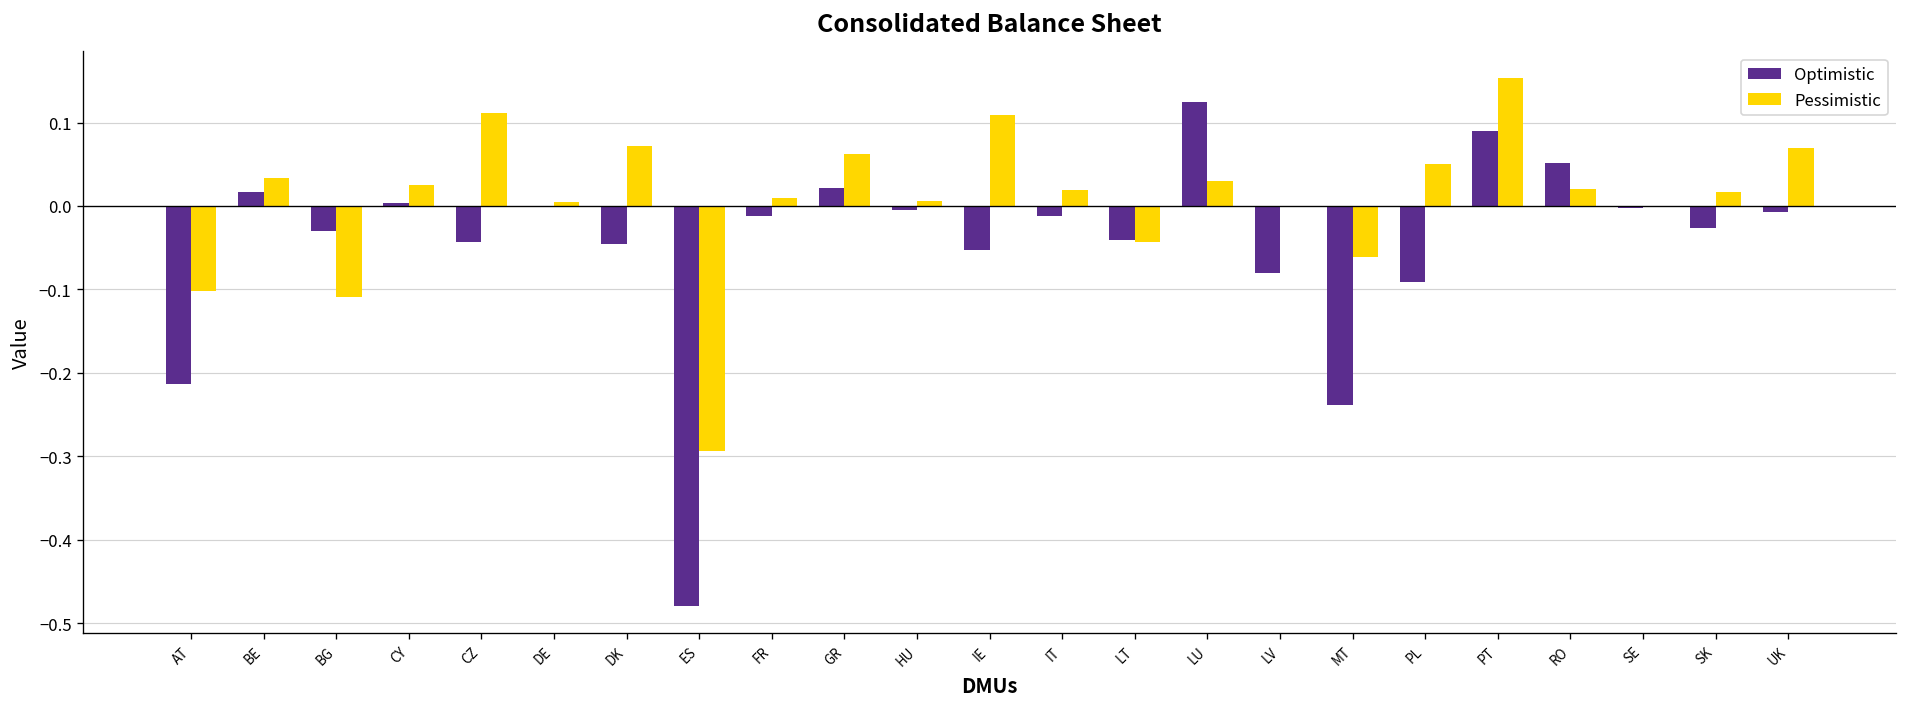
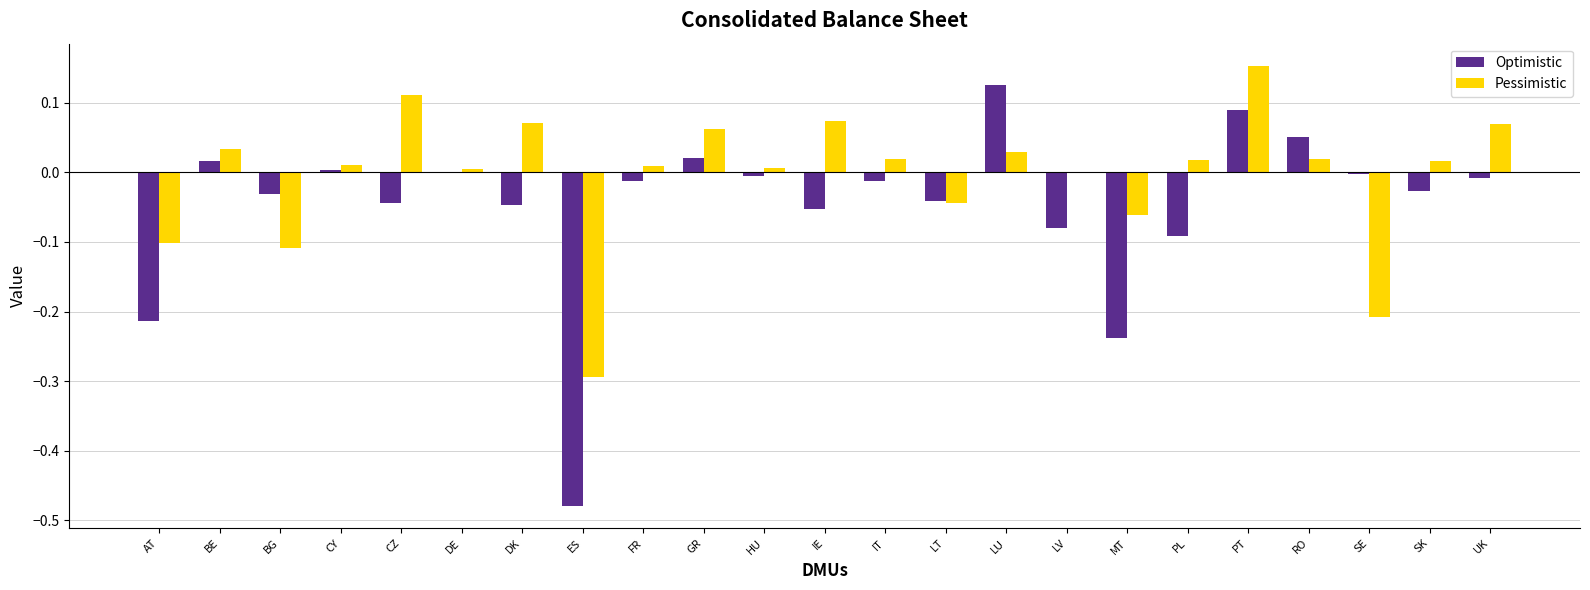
  {
    "Optimistic": {
      "AT": -0.21,
      "BE": 0.02,
      "BG": -0.03,
      "CZ": -0.04,
      "DK": -0.05,
      "ES": -0.48,
      "FR": -0.01,
      "GR": 0.02,
      "HU": -0.01,
      "IE": -0.05,
      "IT": -0.01,
      "LT": -0.04,
      "LU": 0.13,
      "LV": -0.08,
      "MT": -0.24,
      "PL": -0.09,
      "PT": 0.09,
      "RO": 0.05,
      "SK": -0.03,
      "UK": -0.01
    },
    "Pessimistic": {
      "AT": -0.10,
      "BE": 0.03,
      "BG": -0.11,
-     "CY": 0.03,
+     "CY": 0.01,
      "CZ": 0.11,
      "DE": 0.00,
      "DK": 0.07,
      "ES": -0.29,
      "FR": 0.01,
      "GR": 0.06,
      "HU": 0.01,
-     "IE": 0.11,
+     "IE": 0.07,
      "IT": 0.02,
      "LT": -0.04,
      "LU": 0.03,
      "MT": -0.06,
-     "PL": 0.05,
+     "PL": 0.02,
      "PT": 0.15,
      "RO": 0.02,
-     "SE": 0.00,
+     "SE": -0.21,
      "SK": 0.02,
      "UK": 0.07
    }
  }
